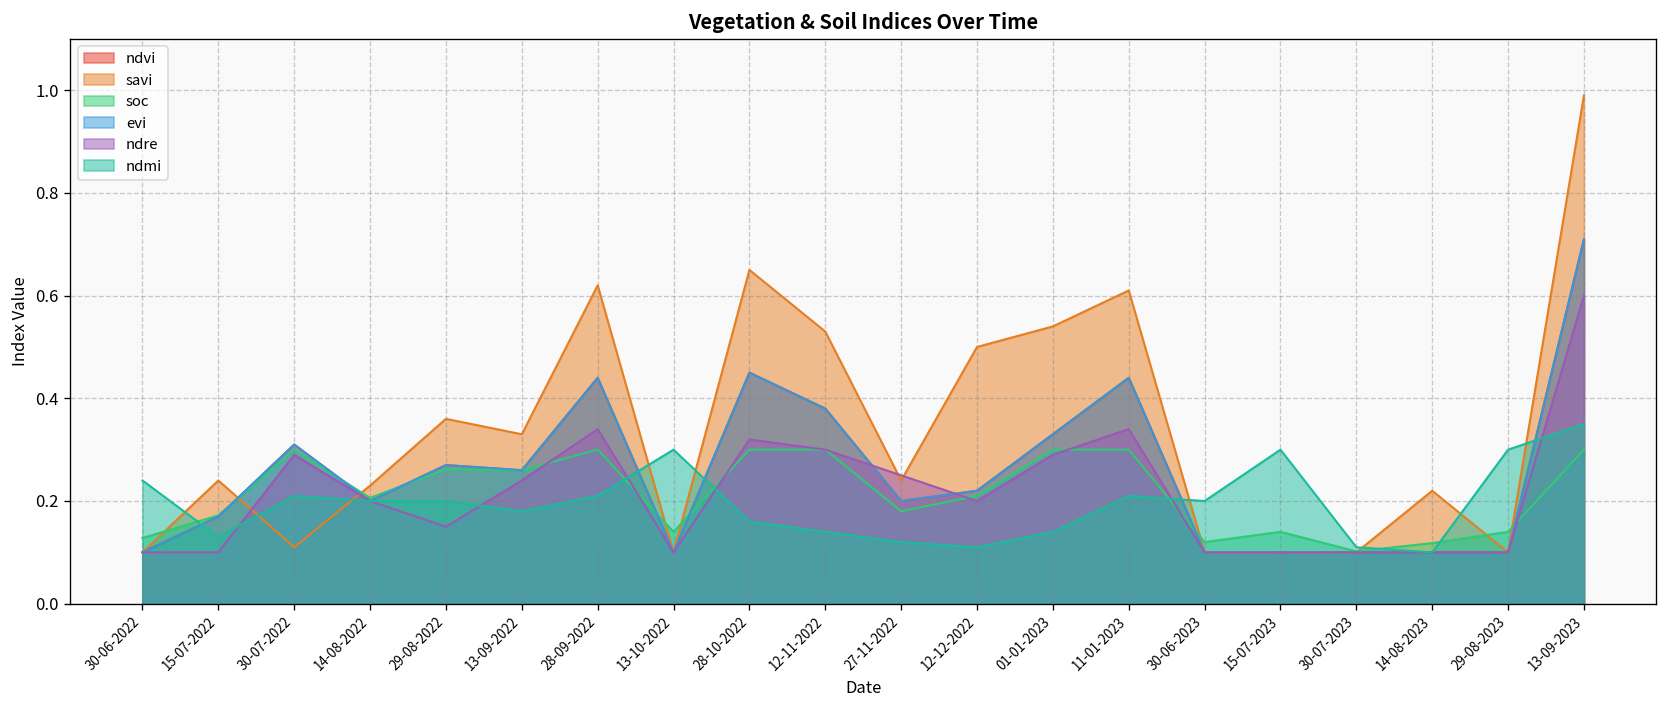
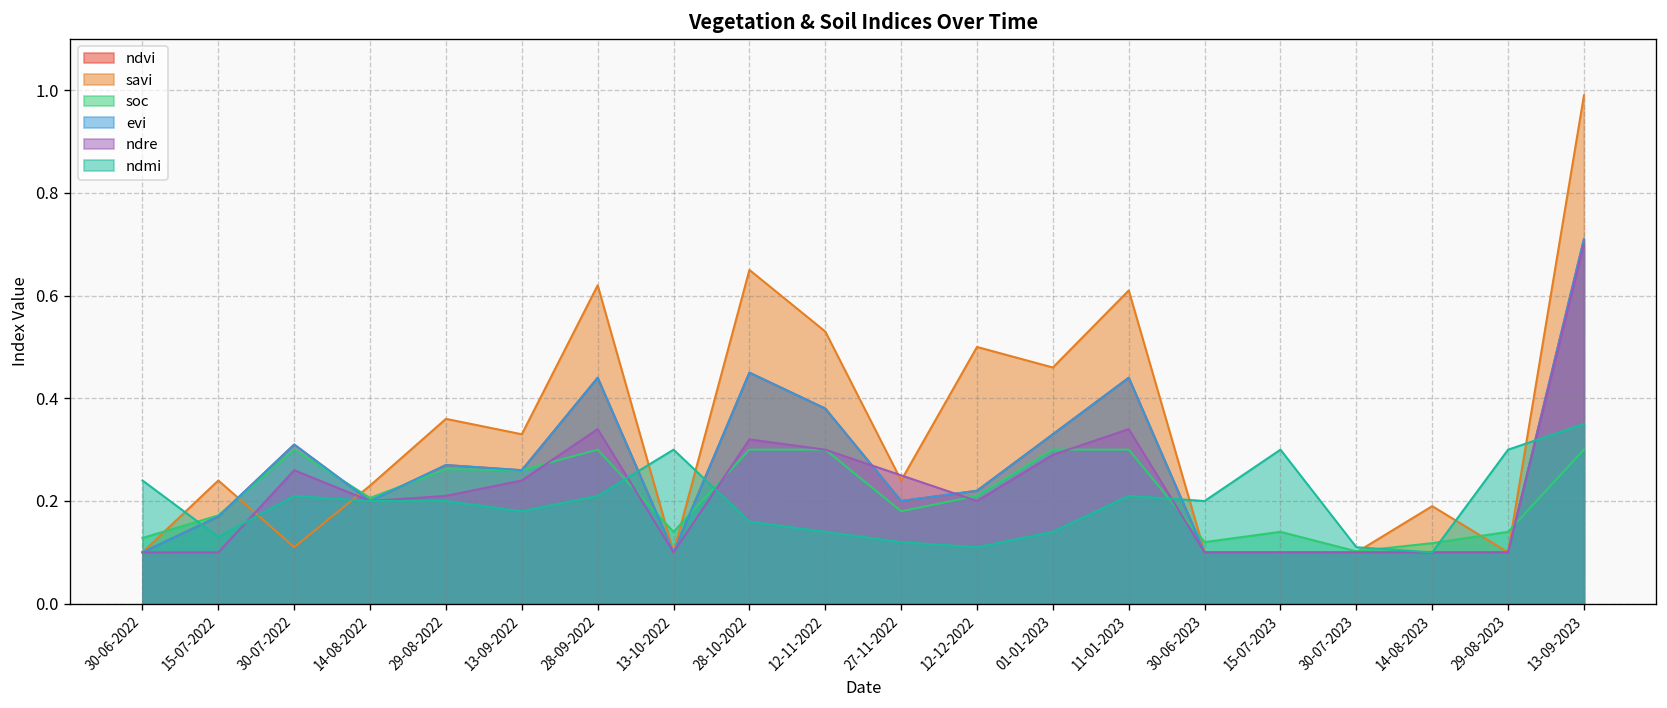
  {
    "savi": {
      "15-07-2022": 0.24,
      "30-07-2022": 0.11,
      "14-08-2022": 0.23,
      "29-08-2022": 0.36,
      "13-09-2022": 0.33,
      "28-09-2022": 0.62,
      "28-10-2022": 0.65,
      "12-11-2022": 0.53,
      "27-11-2022": 0.24,
      "12-12-2022": 0.50,
-     "01-01-2023": 0.54,
+     "01-01-2023": 0.46,
      "11-01-2023": 0.61,
-     "14-08-2023": 0.22,
+     "14-08-2023": 0.19,
      "13-09-2023": 0.99
    },
    "ndre": {
      "15-07-2022": 0.10,
-     "30-07-2022": 0.29,
-     "29-08-2022": 0.15,
+     "30-07-2022": 0.26,
+     "29-08-2022": 0.21,
      "13-09-2022": 0.24,
      "28-09-2022": 0.34,
      "28-10-2022": 0.32,
      "27-11-2022": 0.25,
      "12-12-2022": 0.20,
      "01-01-2023": 0.29,
      "11-01-2023": 0.34,
-     "13-09-2023": 0.6
+     "13-09-2023": 0.7
    }
  }
